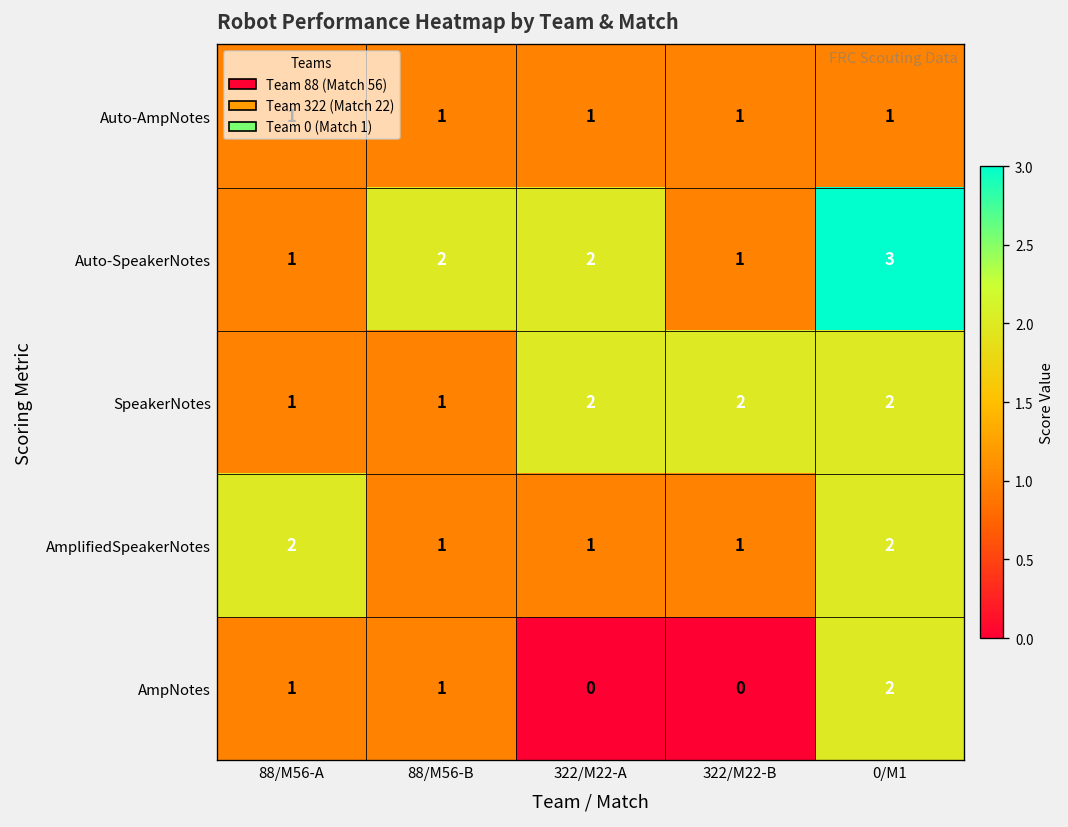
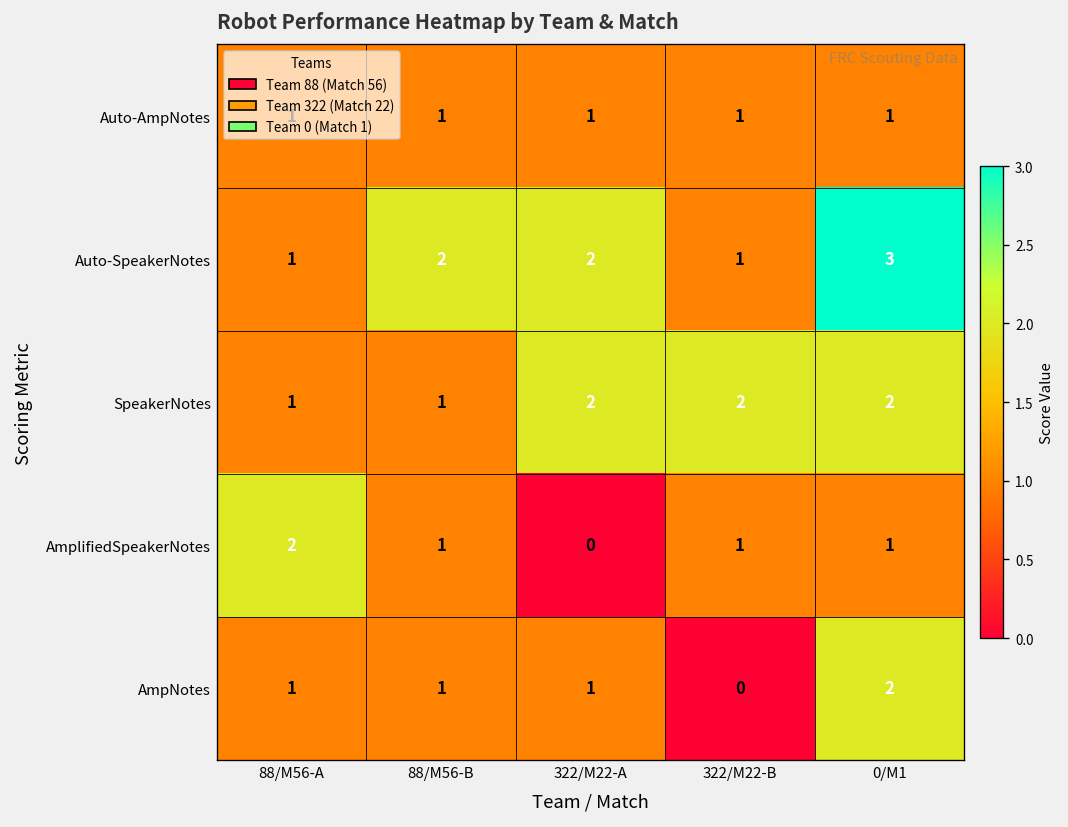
  {
    "Auto-AmpNotes": {
      "88/M56-B": 1,
      "322/M22-A": 1,
      "322/M22-B": 1
    },
    "Auto-SpeakerNotes": {
      "88/M56-A": 1,
      "88/M56-B": 2,
      "322/M22-A": 2,
      "322/M22-B": 1,
      "0/M1": 3
    },
    "SpeakerNotes": {
      "88/M56-A": 1,
      "88/M56-B": 1,
      "322/M22-A": 2,
      "322/M22-B": 2,
      "0/M1": 2
    },
    "AmplifiedSpeakerNotes": {
      "88/M56-A": 2,
      "88/M56-B": 1,
-     "322/M22-A": 1,
+     "322/M22-A": 0,
      "322/M22-B": 1,
-     "0/M1": 2
+     "0/M1": 1
    },
    "AmpNotes": {
      "88/M56-A": 1,
      "88/M56-B": 1,
-     "322/M22-A": 0,
+     "322/M22-A": 1,
      "322/M22-B": 0,
      "0/M1": 2
    }
  }
